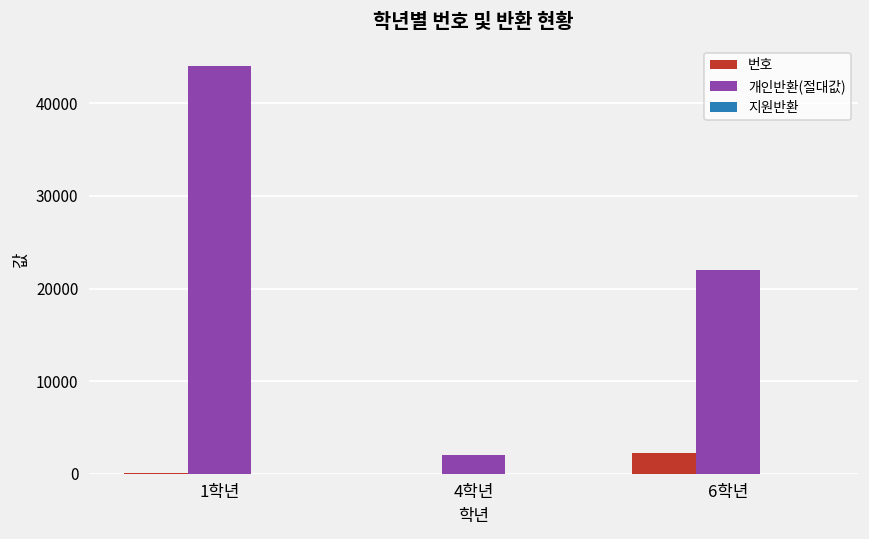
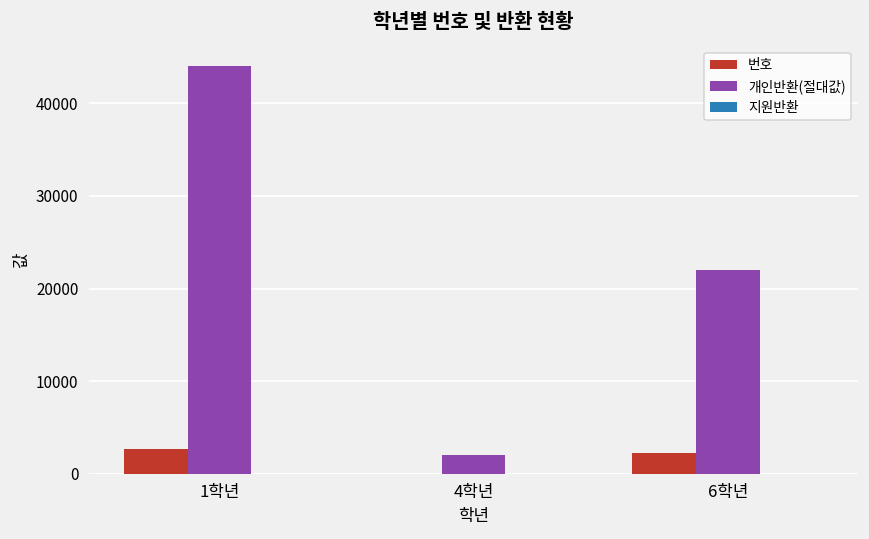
  {
    "번호": {
-     "1학년": 0,
+     "1학년": 3000,
      "6학년": 2000
    },
    "개인반환(절대값)": {
      "1학년": 44000,
      "4학년": 2000,
      "6학년": 22000
    },
    "지원반환": {
      "1학년": 0,
      "4학년": 0,
      "6학년": 0
    }
  }
